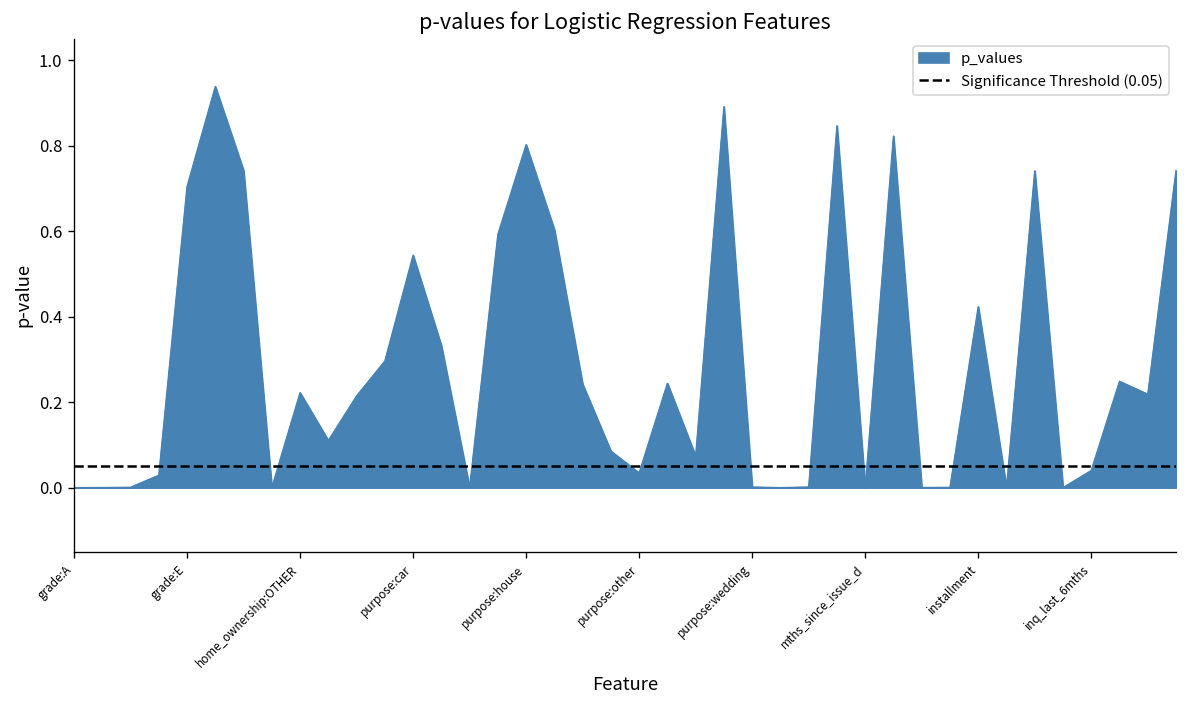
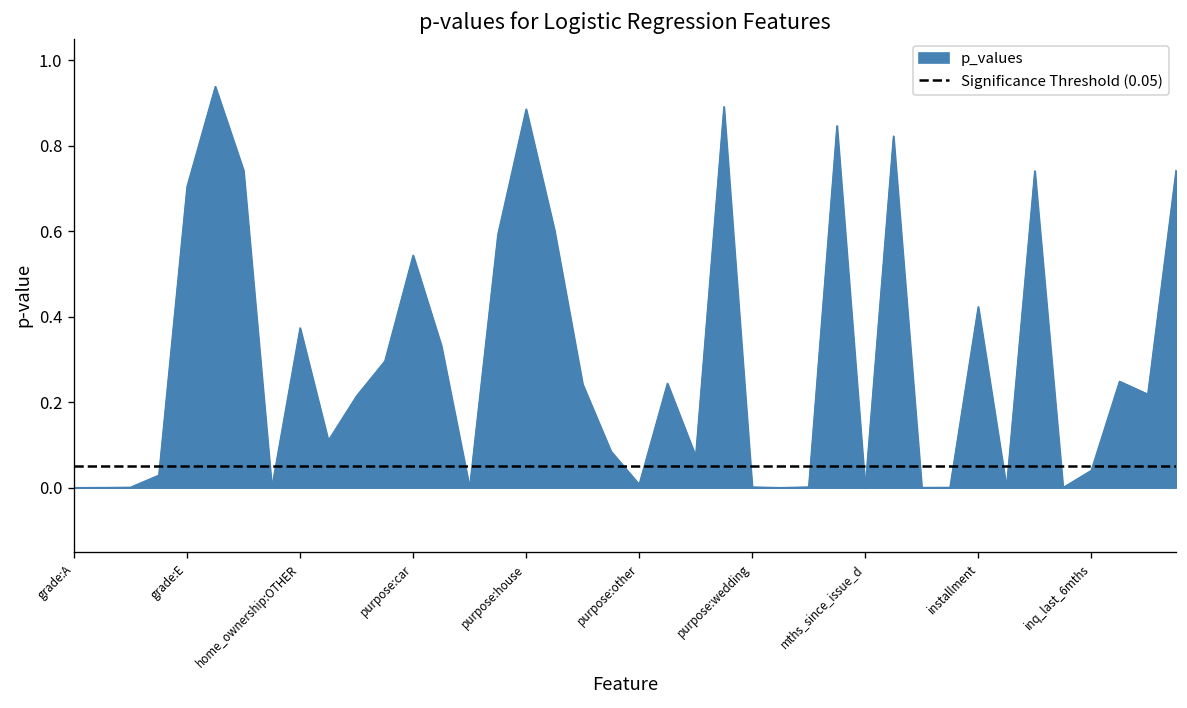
  {
    "grade:A": 0.00,
    "grade:E": 0.70,
-   "home_ownership:OTHER": 0.22,
+   "home_ownership:OTHER": 0.37,
    "purpose:car": 0.54,
-   "purpose:house": 0.80,
-   "purpose:other": 0.03,
+   "purpose:house": 0.89,
+   "purpose:other": 0.01,
    "purpose:wedding": 0.00,
    "mths_since_issue_d": 0.00,
    "installment": 0.42,
    "inq_last_6mths": 0.04
  }
